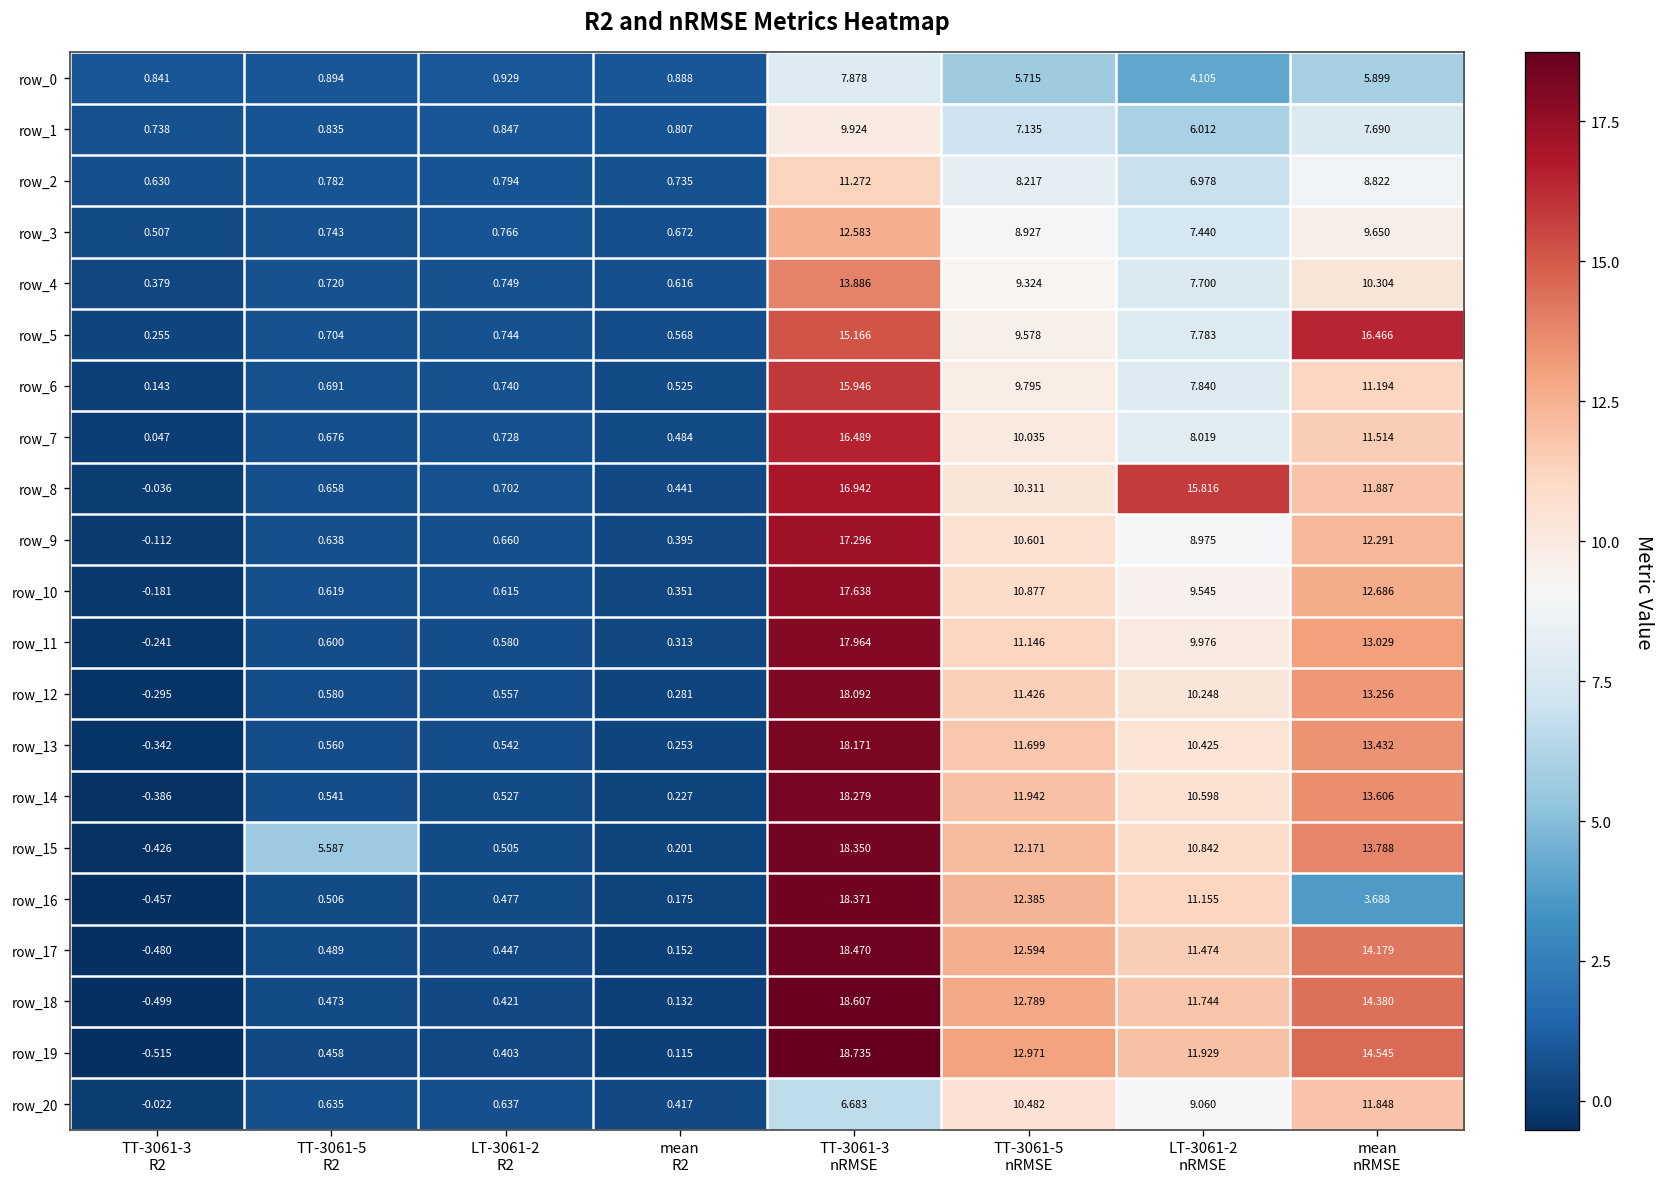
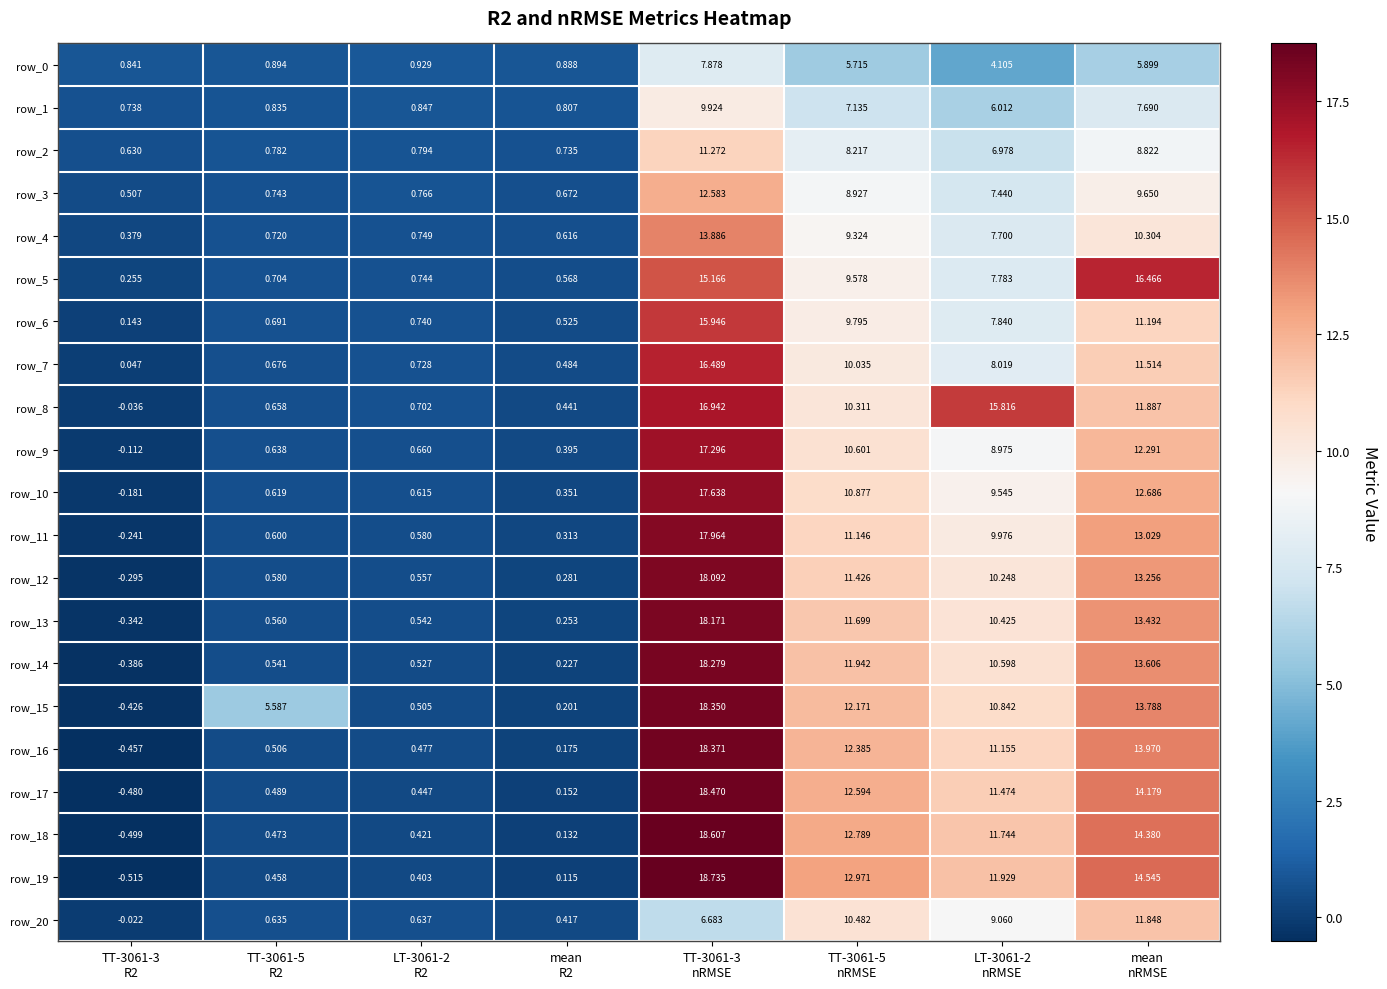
  {
    "row_0": {
      "TT-3061-3 R2": 0.841,
      "TT-3061-5 R2": 0.894,
      "LT-3061-2 R2": 0.929,
      "mean R2": 0.888,
      "TT-3061-3 nRMSE": 7.878,
      "TT-3061-5 nRMSE": 5.715,
      "LT-3061-2 nRMSE": 4.105,
      "mean nRMSE": 5.899
    },
    "row_1": {
      "TT-3061-3 R2": 0.738,
      "TT-3061-5 R2": 0.835,
      "LT-3061-2 R2": 0.847,
      "mean R2": 0.807,
      "TT-3061-3 nRMSE": 9.924,
      "TT-3061-5 nRMSE": 7.135,
      "LT-3061-2 nRMSE": 6.012,
      "mean nRMSE": 7.690
    },
    "row_2": {
      "TT-3061-3 R2": 0.630,
      "TT-3061-5 R2": 0.782,
      "LT-3061-2 R2": 0.794,
      "mean R2": 0.735,
      "TT-3061-3 nRMSE": 11.272,
      "TT-3061-5 nRMSE": 8.217,
      "LT-3061-2 nRMSE": 6.978,
      "mean nRMSE": 8.822
    },
    "row_3": {
      "TT-3061-3 R2": 0.507,
      "TT-3061-5 R2": 0.743,
      "LT-3061-2 R2": 0.766,
      "mean R2": 0.672,
      "TT-3061-3 nRMSE": 12.583,
      "TT-3061-5 nRMSE": 8.927,
      "LT-3061-2 nRMSE": 7.440,
      "mean nRMSE": 9.650
    },
    "row_4": {
      "TT-3061-3 R2": 0.379,
      "TT-3061-5 R2": 0.720,
      "LT-3061-2 R2": 0.749,
      "mean R2": 0.616,
      "TT-3061-3 nRMSE": 13.886,
      "TT-3061-5 nRMSE": 9.324,
      "LT-3061-2 nRMSE": 7.700,
      "mean nRMSE": 10.304
    },
    "row_5": {
      "TT-3061-3 R2": 0.255,
      "TT-3061-5 R2": 0.704,
      "LT-3061-2 R2": 0.744,
      "mean R2": 0.568,
      "TT-3061-3 nRMSE": 15.166,
      "TT-3061-5 nRMSE": 9.578,
      "LT-3061-2 nRMSE": 7.783,
      "mean nRMSE": 16.466
    },
    "row_6": {
      "TT-3061-3 R2": 0.143,
      "TT-3061-5 R2": 0.691,
      "LT-3061-2 R2": 0.740,
      "mean R2": 0.525,
      "TT-3061-3 nRMSE": 15.946,
      "TT-3061-5 nRMSE": 9.795,
      "LT-3061-2 nRMSE": 7.840,
      "mean nRMSE": 11.194
    },
    "row_7": {
      "TT-3061-3 R2": 0.047,
      "TT-3061-5 R2": 0.676,
      "LT-3061-2 R2": 0.728,
      "mean R2": 0.484,
      "TT-3061-3 nRMSE": 16.489,
      "TT-3061-5 nRMSE": 10.035,
      "LT-3061-2 nRMSE": 8.019,
      "mean nRMSE": 11.514
    },
    "row_8": {
      "TT-3061-3 R2": -0.036,
      "TT-3061-5 R2": 0.658,
      "LT-3061-2 R2": 0.702,
      "mean R2": 0.441,
      "TT-3061-3 nRMSE": 16.942,
      "TT-3061-5 nRMSE": 10.311,
      "LT-3061-2 nRMSE": 15.816,
      "mean nRMSE": 11.887
    },
    "row_9": {
      "TT-3061-3 R2": -0.112,
      "TT-3061-5 R2": 0.638,
      "LT-3061-2 R2": 0.660,
      "mean R2": 0.395,
      "TT-3061-3 nRMSE": 17.296,
      "TT-3061-5 nRMSE": 10.601,
      "LT-3061-2 nRMSE": 8.975,
      "mean nRMSE": 12.291
    },
    "row_10": {
      "TT-3061-3 R2": -0.181,
      "TT-3061-5 R2": 0.619,
      "LT-3061-2 R2": 0.615,
      "mean R2": 0.351,
      "TT-3061-3 nRMSE": 17.638,
      "TT-3061-5 nRMSE": 10.877,
      "LT-3061-2 nRMSE": 9.545,
      "mean nRMSE": 12.686
    },
    "row_11": {
      "TT-3061-3 R2": -0.241,
      "TT-3061-5 R2": 0.600,
      "LT-3061-2 R2": 0.580,
      "mean R2": 0.313,
      "TT-3061-3 nRMSE": 17.964,
      "TT-3061-5 nRMSE": 11.146,
      "LT-3061-2 nRMSE": 9.976,
      "mean nRMSE": 13.029
    },
    "row_12": {
      "TT-3061-3 R2": -0.295,
      "TT-3061-5 R2": 0.580,
      "LT-3061-2 R2": 0.557,
      "mean R2": 0.281,
      "TT-3061-3 nRMSE": 18.092,
      "TT-3061-5 nRMSE": 11.426,
      "LT-3061-2 nRMSE": 10.248,
      "mean nRMSE": 13.256
    },
    "row_13": {
      "TT-3061-3 R2": -0.342,
      "TT-3061-5 R2": 0.560,
      "LT-3061-2 R2": 0.542,
      "mean R2": 0.253,
      "TT-3061-3 nRMSE": 18.171,
      "TT-3061-5 nRMSE": 11.699,
      "LT-3061-2 nRMSE": 10.425,
      "mean nRMSE": 13.432
    },
    "row_14": {
      "TT-3061-3 R2": -0.386,
      "TT-3061-5 R2": 0.541,
      "LT-3061-2 R2": 0.527,
      "mean R2": 0.227,
      "TT-3061-3 nRMSE": 18.279,
      "TT-3061-5 nRMSE": 11.942,
      "LT-3061-2 nRMSE": 10.598,
      "mean nRMSE": 13.606
    },
    "row_15": {
      "TT-3061-3 R2": -0.426,
      "TT-3061-5 R2": 5.587,
      "LT-3061-2 R2": 0.505,
      "mean R2": 0.201,
      "TT-3061-3 nRMSE": 18.350,
      "TT-3061-5 nRMSE": 12.171,
      "LT-3061-2 nRMSE": 10.842,
      "mean nRMSE": 13.788
    },
    "row_16": {
      "TT-3061-3 R2": -0.457,
      "TT-3061-5 R2": 0.506,
      "LT-3061-2 R2": 0.477,
      "mean R2": 0.175,
      "TT-3061-3 nRMSE": 18.371,
      "TT-3061-5 nRMSE": 12.385,
      "LT-3061-2 nRMSE": 11.155,
-     "mean nRMSE": 3.688
+     "mean nRMSE": 13.970
    },
    "row_17": {
      "TT-3061-3 R2": -0.480,
      "TT-3061-5 R2": 0.489,
      "LT-3061-2 R2": 0.447,
      "mean R2": 0.152,
      "TT-3061-3 nRMSE": 18.470,
      "TT-3061-5 nRMSE": 12.594,
      "LT-3061-2 nRMSE": 11.474,
      "mean nRMSE": 14.179
    },
    "row_18": {
      "TT-3061-3 R2": -0.499,
      "TT-3061-5 R2": 0.473,
      "LT-3061-2 R2": 0.421,
      "mean R2": 0.132,
      "TT-3061-3 nRMSE": 18.607,
      "TT-3061-5 nRMSE": 12.789,
      "LT-3061-2 nRMSE": 11.744,
      "mean nRMSE": 14.380
    },
    "row_19": {
      "TT-3061-3 R2": -0.515,
      "TT-3061-5 R2": 0.458,
      "LT-3061-2 R2": 0.403,
      "mean R2": 0.115,
      "TT-3061-3 nRMSE": 18.735,
      "TT-3061-5 nRMSE": 12.971,
      "LT-3061-2 nRMSE": 11.929,
      "mean nRMSE": 14.545
    },
    "row_20": {
      "TT-3061-3 R2": -0.022,
      "TT-3061-5 R2": 0.635,
      "LT-3061-2 R2": 0.637,
      "mean R2": 0.417,
      "TT-3061-3 nRMSE": 6.683,
      "TT-3061-5 nRMSE": 10.482,
      "LT-3061-2 nRMSE": 9.060,
      "mean nRMSE": 11.848
    }
  }
